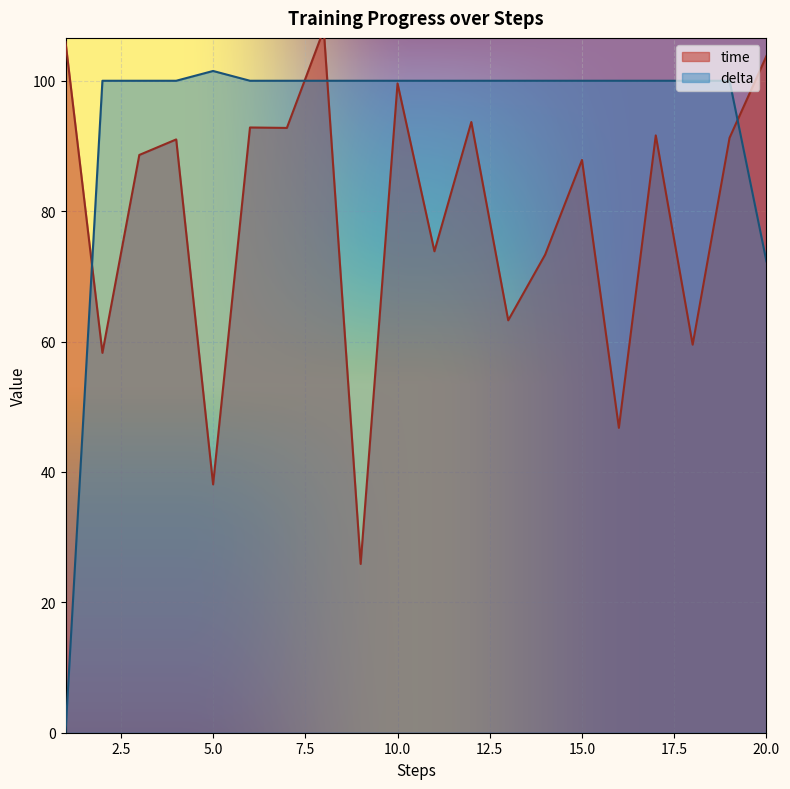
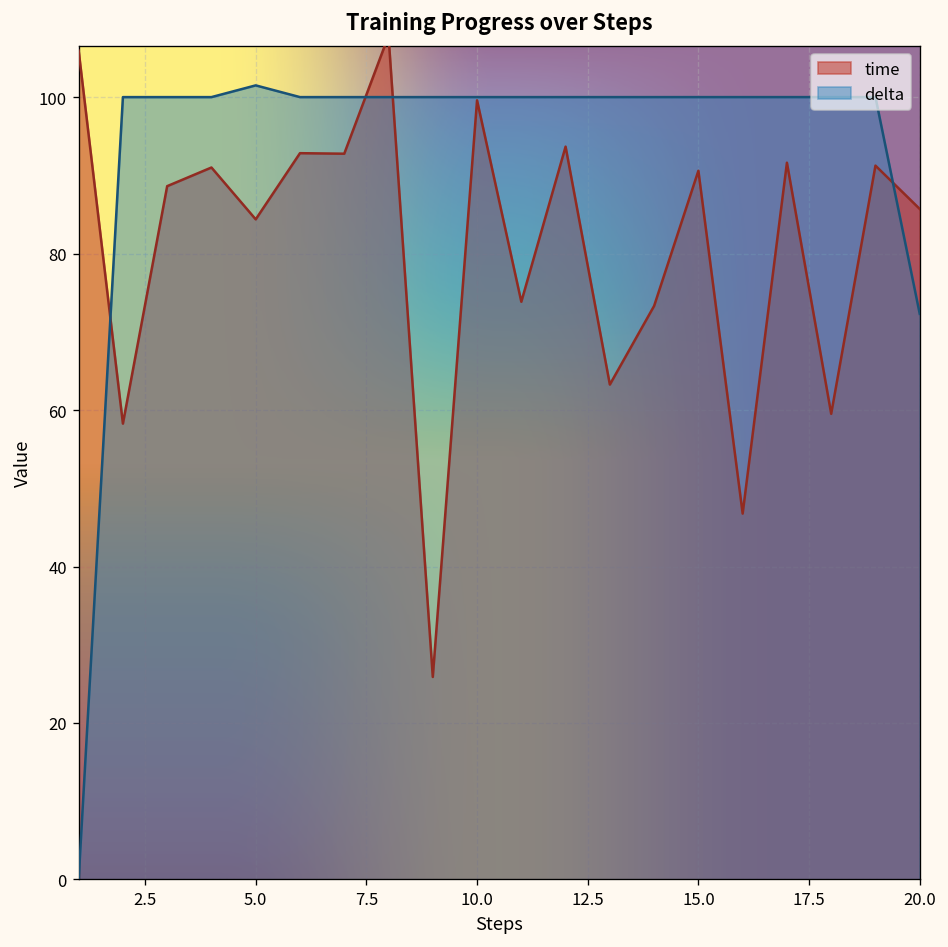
  {
    "time": {
-     "5.0": 38,
+     "5.0": 84,
      "10.0": 100,
-     "15.0": 88,
-     "20.0": 104
+     "15.0": 91,
+     "20.0": 86
    },
    "delta": {
      "5.0": 102,
      "10.0": 100,
      "15.0": 100,
      "20.0": 72
    }
  }
